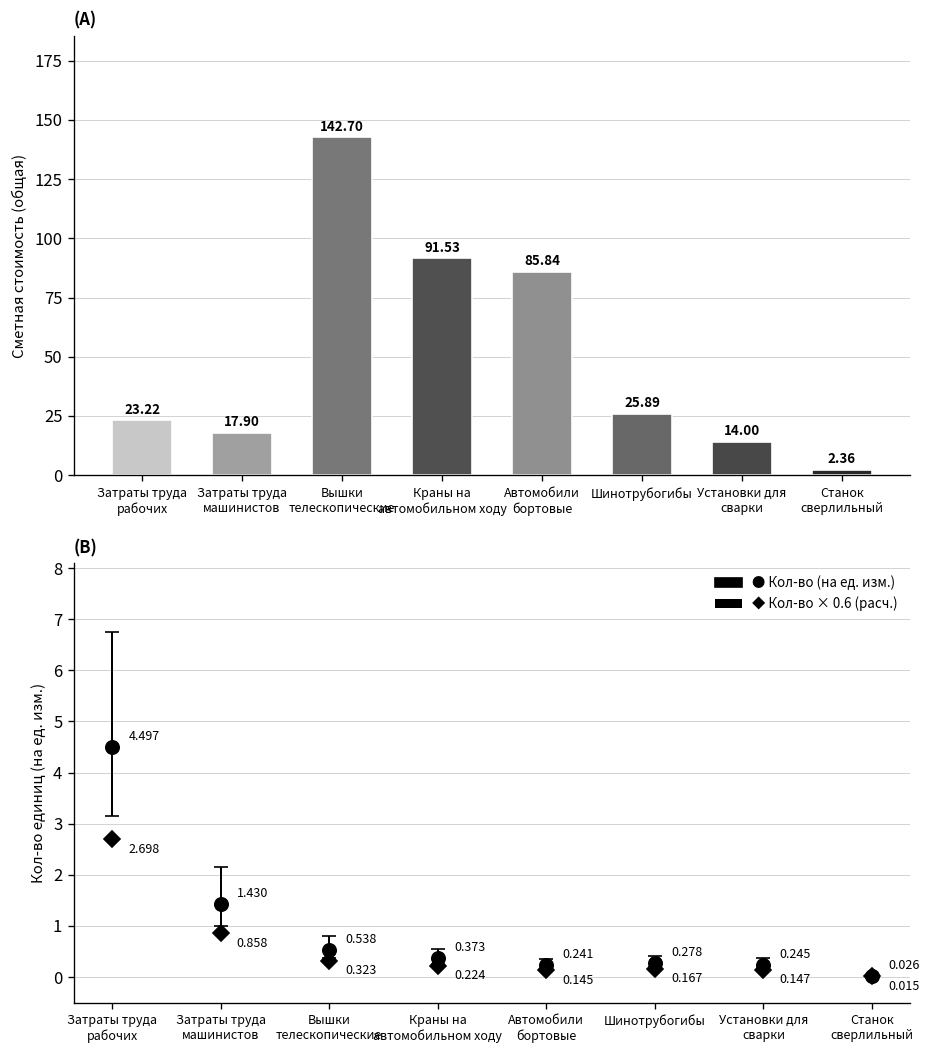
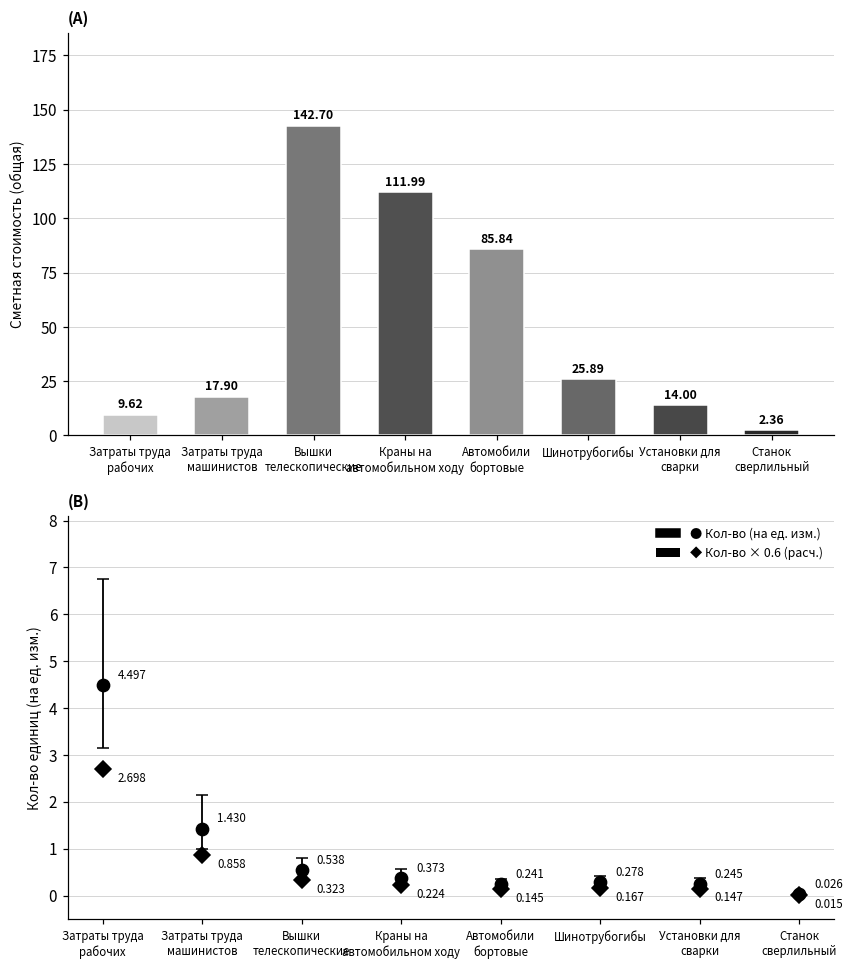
  {
    "(A)": {
-     "Затраты труда рабочих": 23.22,
+     "Затраты труда рабочих": 9.62,
      "Затраты труда машинистов": 17.90,
-     "Краны на автомобильном ходу": 91.53,
+     "Краны на автомобильном ходу": 111.99,
      "Автомобили бортовые": 85.84,
      "Шинотрубогибы": 25.89,
      "Установки для сварки": 14.00,
      "Станок сверлильный": 2.36
    }
  }
